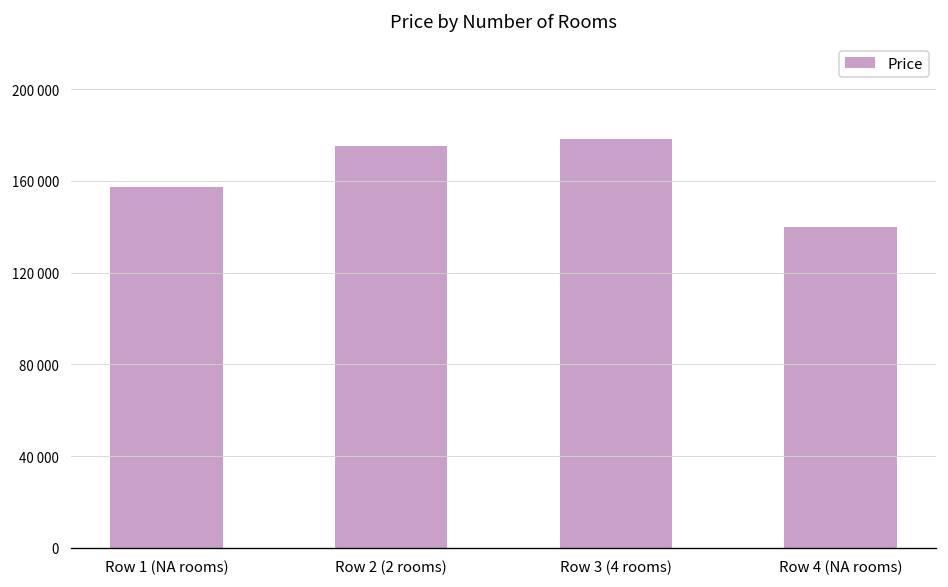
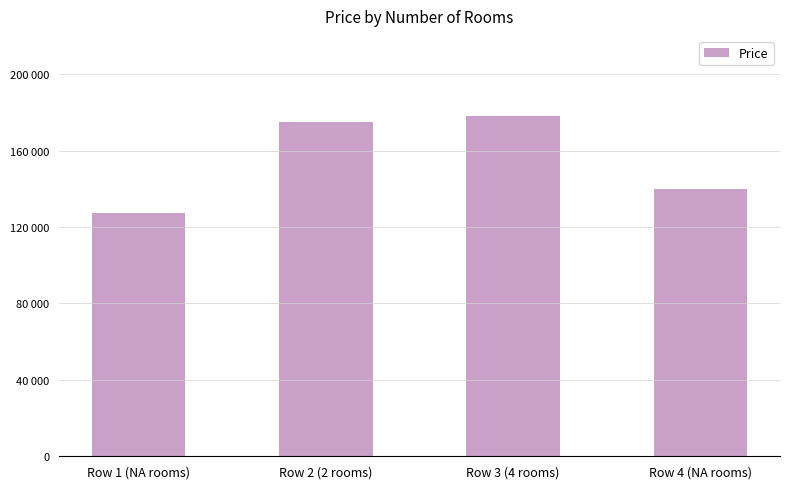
  {
-   "Row 1 (NA rooms)": 157000,
+   "Row 1 (NA rooms)": 128000,
    "Row 2 (2 rooms)": 175000,
    "Row 3 (4 rooms)": 178000,
    "Row 4 (NA rooms)": 140000
  }
